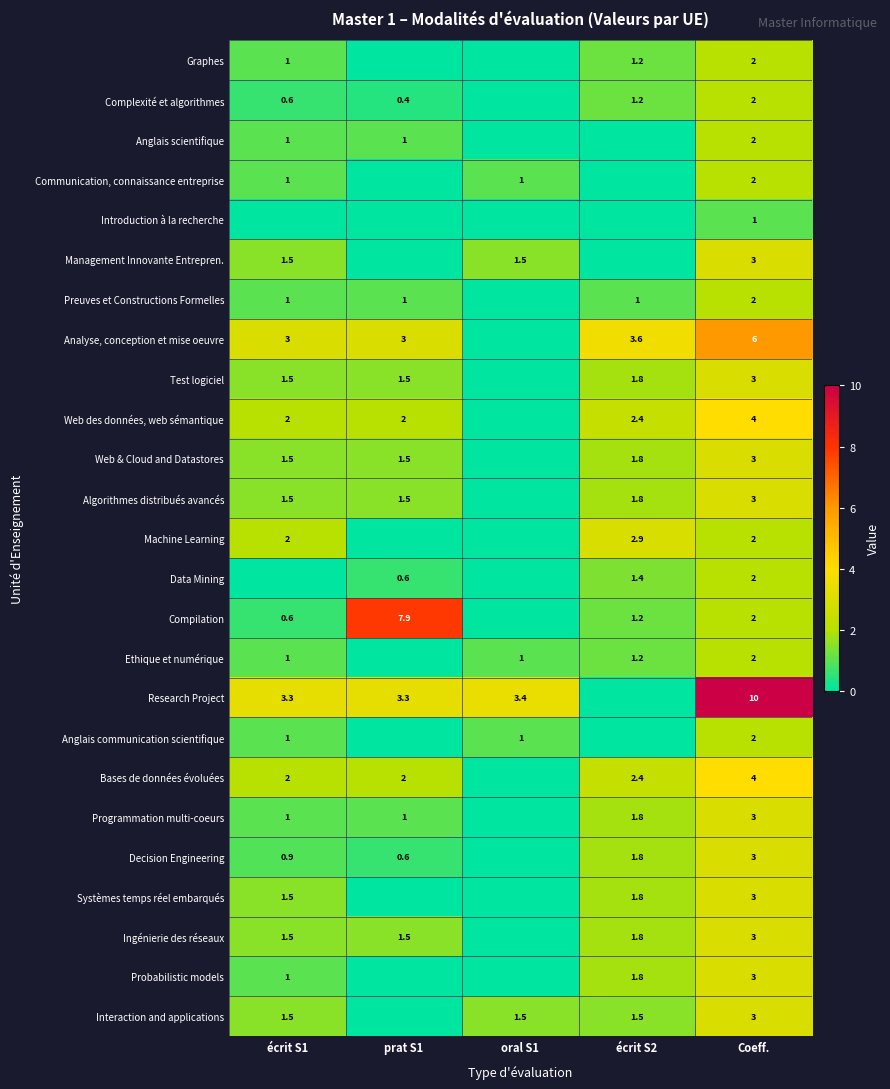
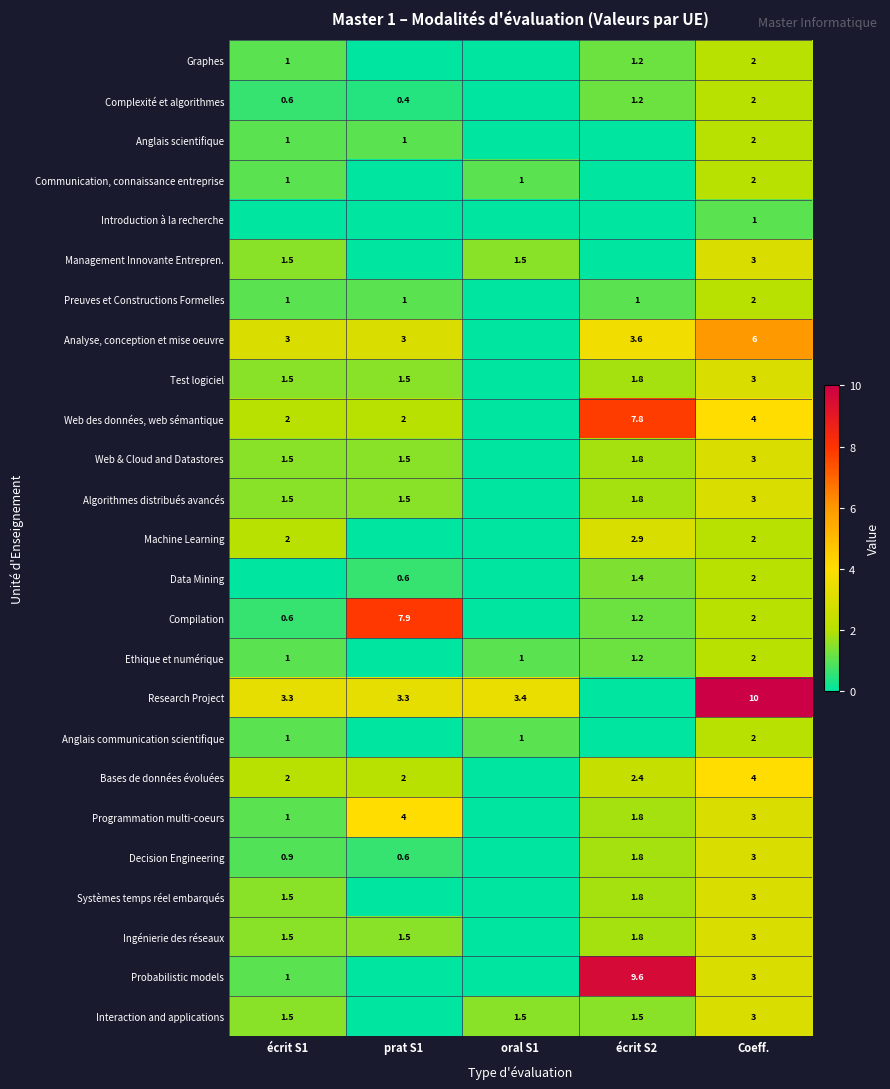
  {
    "Graphes": {
      "écrit S1": 1,
      "écrit S2": 1.2,
      "Coeff.": 2
    },
    "Complexité et algorithmes": {
      "écrit S1": 0.6,
      "prat S1": 0.4,
      "écrit S2": 1.2,
      "Coeff.": 2
    },
    "Anglais scientifique": {
      "écrit S1": 1,
      "prat S1": 1,
      "Coeff.": 2
    },
    "Communication, connaissance entreprise": {
      "écrit S1": 1,
      "oral S1": 1,
      "Coeff.": 2
    },
    "Introduction à la recherche": {
      "Coeff.": 1
    },
    "Management Innovante Entrepren.": {
      "écrit S1": 1.5,
      "oral S1": 1.5,
      "Coeff.": 3
    },
    "Preuves et Constructions Formelles": {
      "écrit S1": 1,
      "prat S1": 1,
      "écrit S2": 1,
      "Coeff.": 2
    },
    "Analyse, conception et mise oeuvre": {
      "écrit S1": 3,
      "prat S1": 3,
      "écrit S2": 3.6,
      "Coeff.": 6
    },
    "Test logiciel": {
      "écrit S1": 1.5,
      "prat S1": 1.5,
      "écrit S2": 1.8,
      "Coeff.": 3
    },
    "Web des données, web sémantique": {
      "écrit S1": 2,
      "prat S1": 2,
-     "écrit S2": 2.4,
+     "écrit S2": 7.8,
      "Coeff.": 4
    },
    "Web & Cloud and Datastores": {
      "écrit S1": 1.5,
      "prat S1": 1.5,
      "écrit S2": 1.8,
      "Coeff.": 3
    },
    "Algorithmes distribués avancés": {
      "écrit S1": 1.5,
      "prat S1": 1.5,
      "écrit S2": 1.8,
      "Coeff.": 3
    },
    "Machine Learning": {
      "écrit S1": 2,
      "écrit S2": 2.9,
      "Coeff.": 2
    },
    "Data Mining": {
      "prat S1": 0.6,
      "écrit S2": 1.4,
      "Coeff.": 2
    },
    "Compilation": {
      "écrit S1": 0.6,
      "prat S1": 7.9,
      "écrit S2": 1.2,
      "Coeff.": 2
    },
    "Ethique et numérique": {
      "écrit S1": 1,
      "oral S1": 1,
      "écrit S2": 1.2,
      "Coeff.": 2
    },
    "Research Project": {
      "écrit S1": 3.3,
      "prat S1": 3.3,
      "oral S1": 3.4,
      "Coeff.": 10
    },
    "Anglais communication scientifique": {
      "écrit S1": 1,
      "oral S1": 1,
      "Coeff.": 2
    },
    "Bases de données évoluées": {
      "écrit S1": 2,
      "prat S1": 2,
      "écrit S2": 2.4,
      "Coeff.": 4
    },
    "Programmation multi-coeurs": {
      "écrit S1": 1,
-     "prat S1": 1,
+     "prat S1": 4,
      "écrit S2": 1.8,
      "Coeff.": 3
    },
    "Decision Engineering": {
      "écrit S1": 0.9,
      "prat S1": 0.6,
      "écrit S2": 1.8,
      "Coeff.": 3
    },
    "Systèmes temps réel embarqués": {
      "écrit S1": 1.5,
      "écrit S2": 1.8,
      "Coeff.": 3
    },
    "Ingénierie des réseaux": {
      "écrit S1": 1.5,
      "prat S1": 1.5,
      "écrit S2": 1.8,
      "Coeff.": 3
    },
    "Probabilistic models": {
      "écrit S1": 1,
-     "écrit S2": 1.8,
+     "écrit S2": 9.6,
      "Coeff.": 3
    },
    "Interaction and applications": {
      "écrit S1": 1.5,
      "oral S1": 1.5,
      "écrit S2": 1.5,
      "Coeff.": 3
    }
  }
